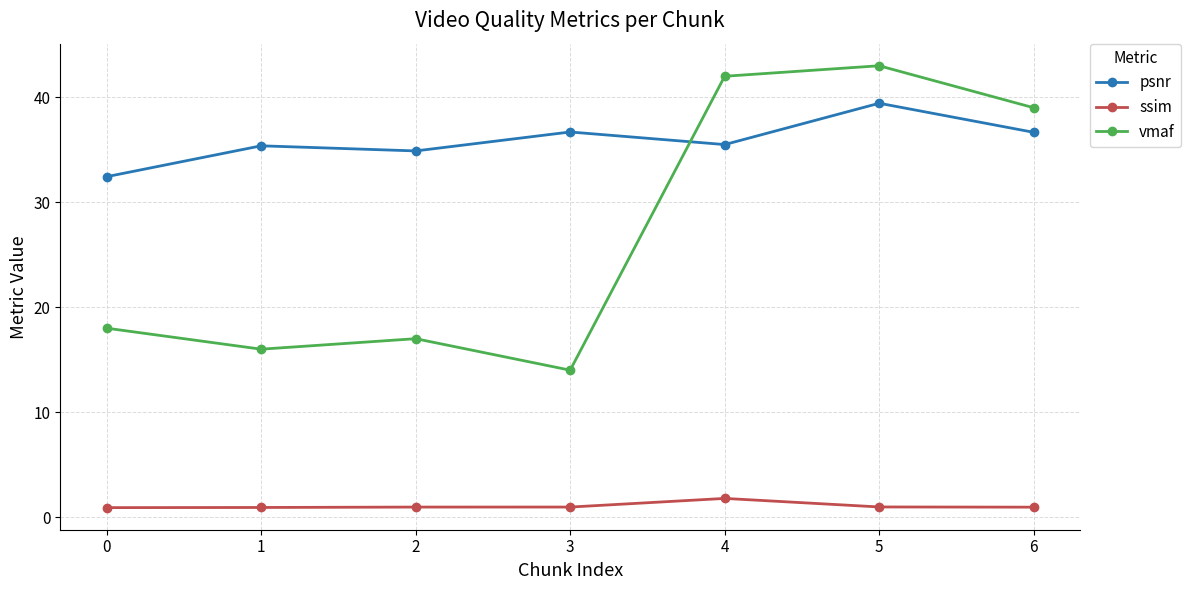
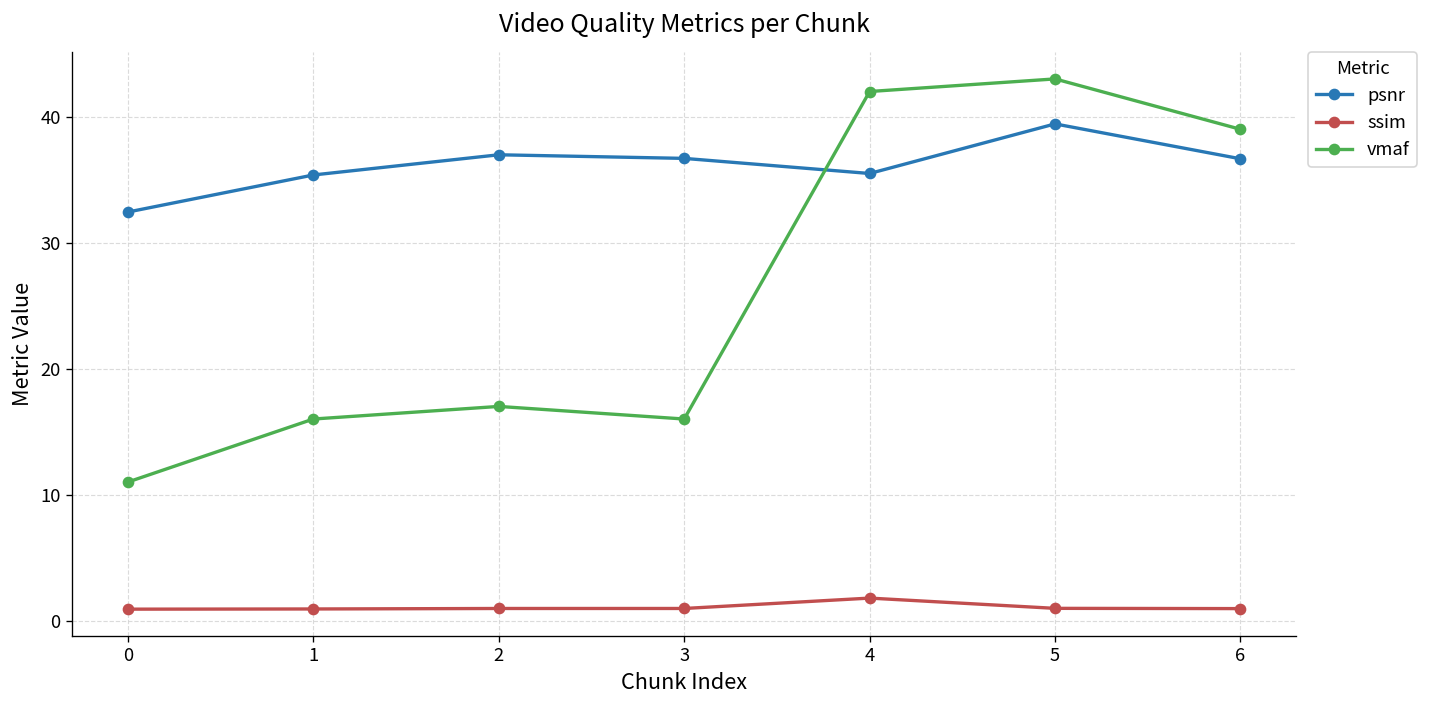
  {
    "psnr": {
      "0": 32.4,
      "1": 35.4,
-     "2": 34.9,
+     "2": 37.0,
      "3": 36.7,
      "4": 35.5,
      "5": 39.4,
      "6": 36.7
    },
    "ssim": {
      "0": 0.9,
      "1": 0.9,
      "2": 1.0,
      "3": 1.0,
      "4": 1.8,
      "5": 1.0,
      "6": 1.0
    },
    "vmaf": {
-     "0": 18,
+     "0": 11,
      "1": 16,
      "2": 17,
-     "3": 14,
+     "3": 16,
      "4": 42,
      "5": 43,
      "6": 39
    }
  }
